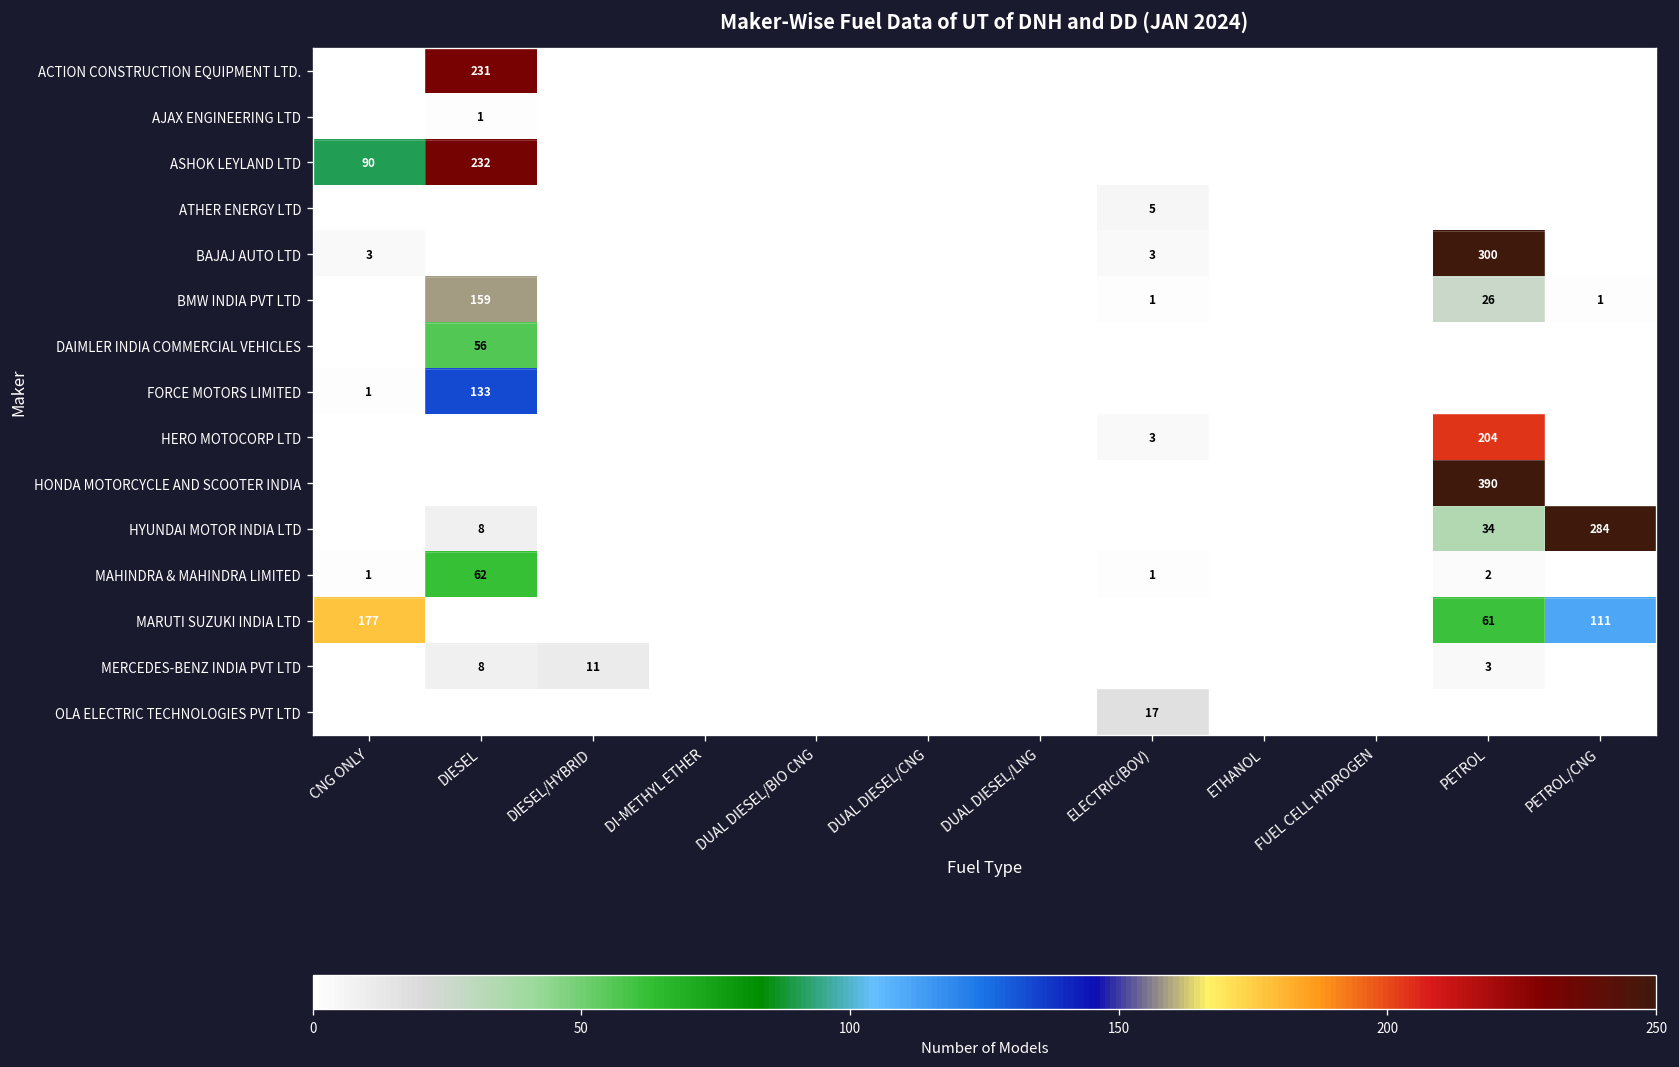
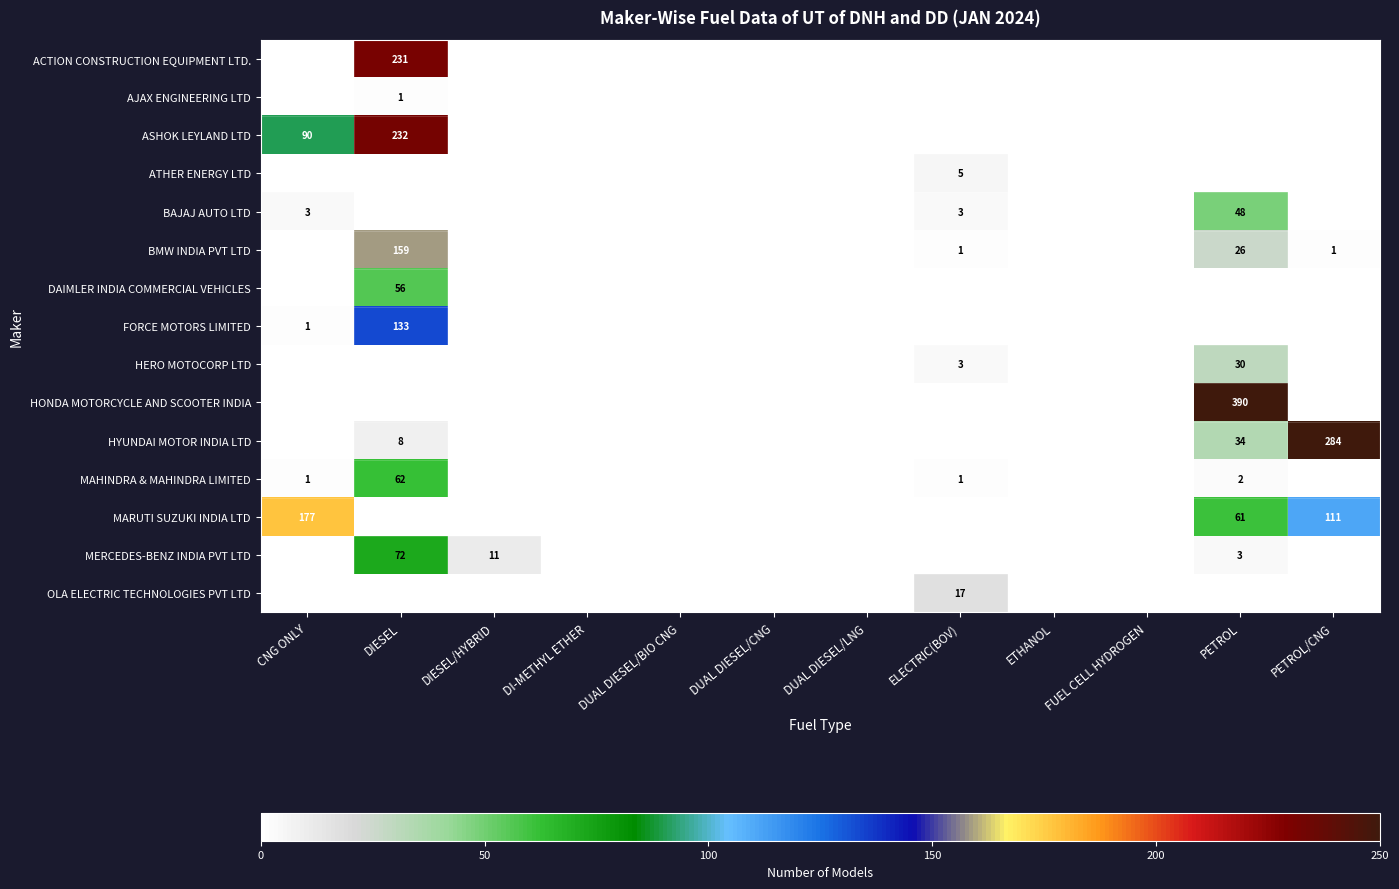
  {
    "ACTION CONSTRUCTION EQUIPMENT LTD.": {
      "DIESEL": 231
    },
    "AJAX ENGINEERING LTD": {
      "DIESEL": 1
    },
    "ASHOK LEYLAND LTD": {
      "CNG ONLY": 90,
      "DIESEL": 232
    },
    "ATHER ENERGY LTD": {
      "ELECTRIC(BOV)": 5
    },
    "BAJAJ AUTO LTD": {
      "CNG ONLY": 3,
      "ELECTRIC(BOV)": 3,
-     "PETROL": 300
+     "PETROL": 48
    },
    "BMW INDIA PVT LTD": {
      "DIESEL": 159,
      "ELECTRIC(BOV)": 1,
      "PETROL": 26,
      "PETROL/CNG": 1
    },
    "DAIMLER INDIA COMMERCIAL VEHICLES": {
      "DIESEL": 56
    },
    "FORCE MOTORS LIMITED": {
      "CNG ONLY": 1,
      "DIESEL": 133
    },
    "HERO MOTOCORP LTD": {
      "ELECTRIC(BOV)": 3,
-     "PETROL": 204
+     "PETROL": 30
    },
    "HONDA MOTORCYCLE AND SCOOTER INDIA": {
      "PETROL": 390
    },
    "HYUNDAI MOTOR INDIA LTD": {
      "DIESEL": 8,
      "PETROL": 34,
      "PETROL/CNG": 284
    },
    "MAHINDRA & MAHINDRA LIMITED": {
      "CNG ONLY": 1,
      "DIESEL": 62,
      "ELECTRIC(BOV)": 1,
      "PETROL": 2
    },
    "MARUTI SUZUKI INDIA LTD": {
      "CNG ONLY": 177,
      "PETROL": 61,
      "PETROL/CNG": 111
    },
    "MERCEDES-BENZ INDIA PVT LTD": {
-     "DIESEL": 8,
+     "DIESEL": 72,
      "DIESEL/HYBRID": 11,
      "PETROL": 3
    },
    "OLA ELECTRIC TECHNOLOGIES PVT LTD": {
      "ELECTRIC(BOV)": 17
    }
  }
